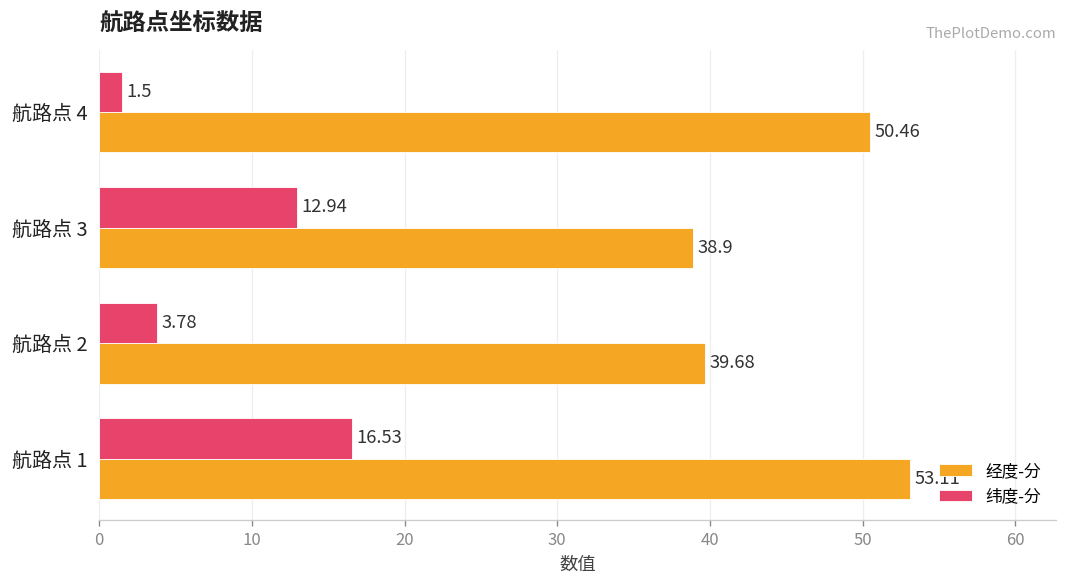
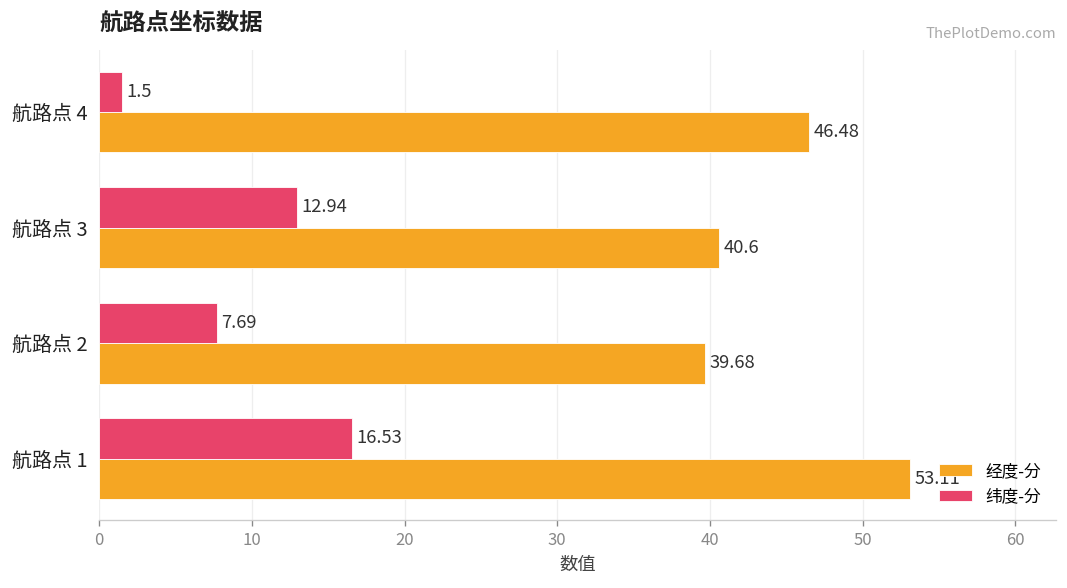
  {
    "经度-分": {
-     "航路点 4": 50.46,
-     "航路点 3": 38.9,
+     "航路点 4": 46.48,
+     "航路点 3": 40.6,
      "航路点 2": 39.68,
      "航路点 1": 53.11
    },
    "纬度-分": {
      "航路点 4": 1.5,
      "航路点 3": 12.94,
-     "航路点 2": 3.78,
+     "航路点 2": 7.69,
      "航路点 1": 16.53
    }
  }
